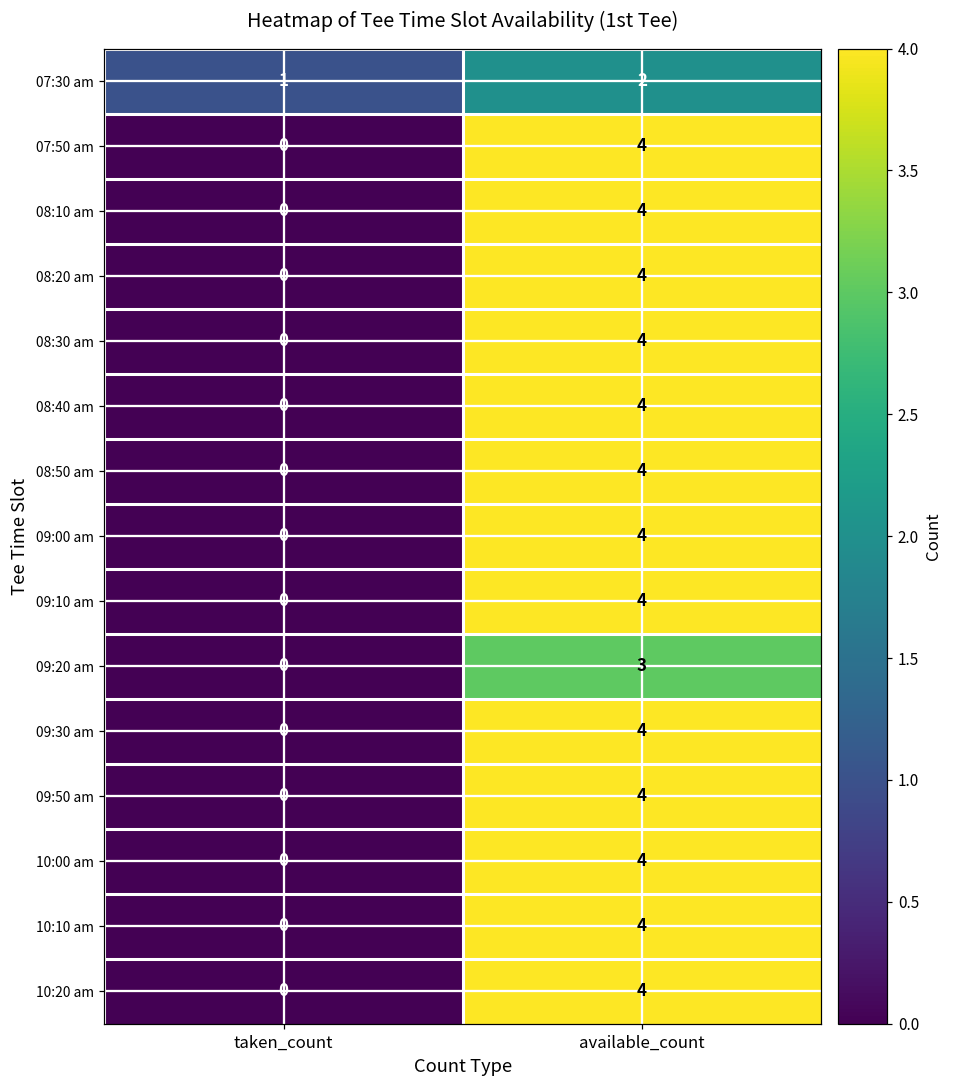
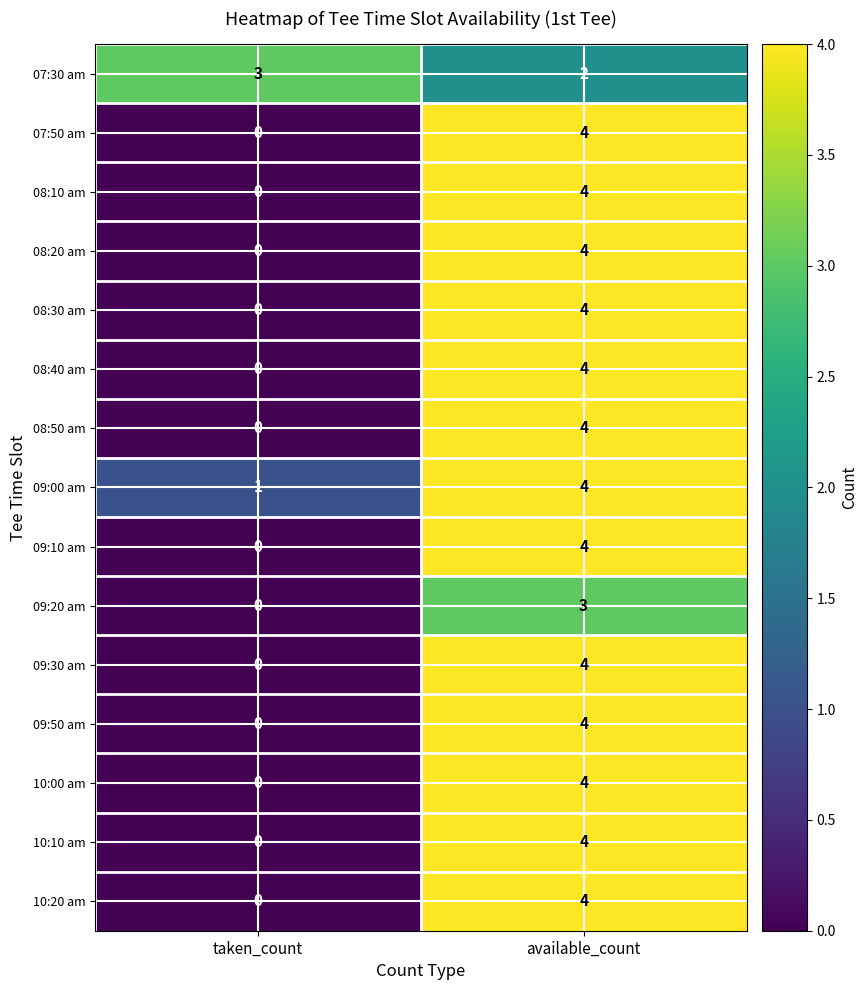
  {
    "07:30 am": {
-     "taken_count": 1,
+     "taken_count": 3,
      "available_count": 2
    },
    "07:50 am": {
      "taken_count": 0,
      "available_count": 4
    },
    "08:10 am": {
      "taken_count": 0,
      "available_count": 4
    },
    "08:20 am": {
      "taken_count": 0,
      "available_count": 4
    },
    "08:30 am": {
      "taken_count": 0,
      "available_count": 4
    },
    "08:40 am": {
      "taken_count": 0,
      "available_count": 4
    },
    "08:50 am": {
      "taken_count": 0,
      "available_count": 4
    },
    "09:00 am": {
-     "taken_count": 0,
+     "taken_count": 1,
      "available_count": 4
    },
    "09:10 am": {
      "taken_count": 0,
      "available_count": 4
    },
    "09:20 am": {
      "taken_count": 0,
      "available_count": 3
    },
    "09:30 am": {
      "taken_count": 0,
      "available_count": 4
    },
    "09:50 am": {
      "taken_count": 0,
      "available_count": 4
    },
    "10:00 am": {
      "taken_count": 0,
      "available_count": 4
    },
    "10:10 am": {
      "taken_count": 0,
      "available_count": 4
    },
    "10:20 am": {
      "taken_count": 0,
      "available_count": 4
    }
  }
